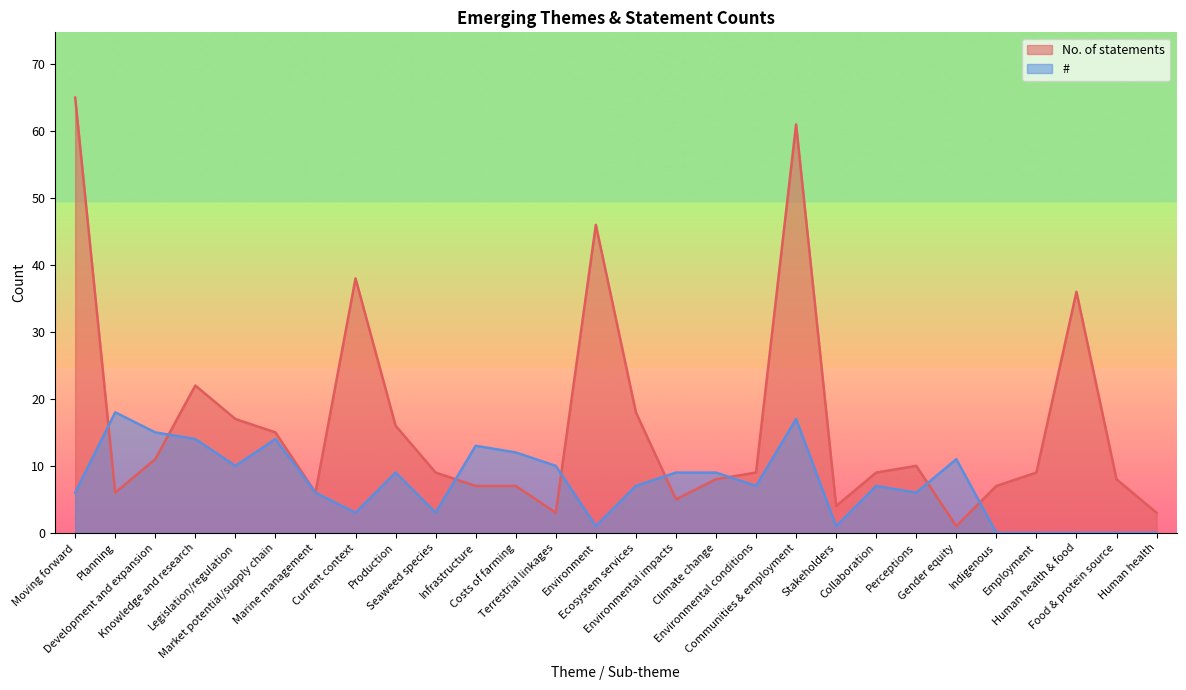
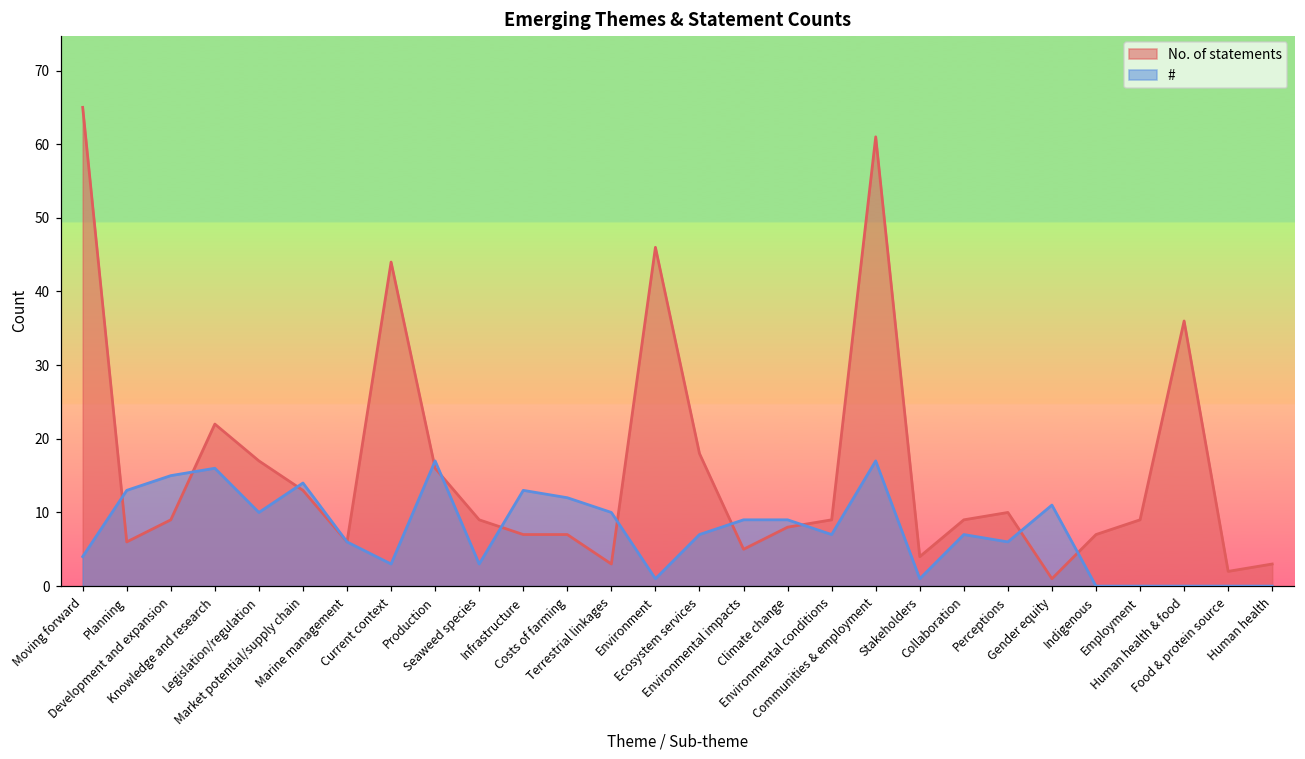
  {
    "No. of statements": {
      "Moving forward": 65,
      "Planning": 6,
-     "Development and expansion": 11,
+     "Development and expansion": 9,
      "Knowledge and research": 22,
      "Legislation/regulation": 17,
-     "Market potential/supply chain": 15,
-     "Current context": 38,
+     "Market potential/supply chain": 13,
+     "Current context": 44,
      "Production": 16,
      "Seaweed species": 9,
      "Infrastructure": 7,
      "Costs of farming": 7,
      "Terrestrial linkages": 3,
      "Environment": 46,
      "Ecosystem services": 18,
      "Environmental impacts": 5,
      "Climate change": 8,
      "Environmental conditions": 9,
      "Communities & employment": 61,
      "Stakeholders": 4,
      "Collaboration": 9,
      "Perceptions": 10,
      "Gender equity": 1,
      "Indigenous": 7,
      "Employment": 9,
      "Human health & food": 36,
-     "Food & protein source": 8,
+     "Food & protein source": 2,
      "Human health": 3
    },
    "#": {
-     "Moving forward": 6,
-     "Planning": 18,
+     "Moving forward": 4,
+     "Planning": 13,
      "Development and expansion": 15,
-     "Knowledge and research": 14,
+     "Knowledge and research": 16,
      "Legislation/regulation": 10,
      "Market potential/supply chain": 14,
      "Current context": 3,
-     "Production": 9,
+     "Production": 17,
      "Seaweed species": 3,
      "Infrastructure": 13,
      "Costs of farming": 12,
      "Terrestrial linkages": 10,
      "Environment": 1,
      "Ecosystem services": 7,
      "Environmental impacts": 9,
      "Climate change": 9,
      "Environmental conditions": 7,
      "Communities & employment": 17,
      "Stakeholders": 1,
      "Collaboration": 7,
      "Perceptions": 6,
      "Gender equity": 11,
      "Indigenous": 0,
      "Employment": 0,
      "Human health & food": 0,
      "Food & protein source": 0,
      "Human health": 0
    }
  }
